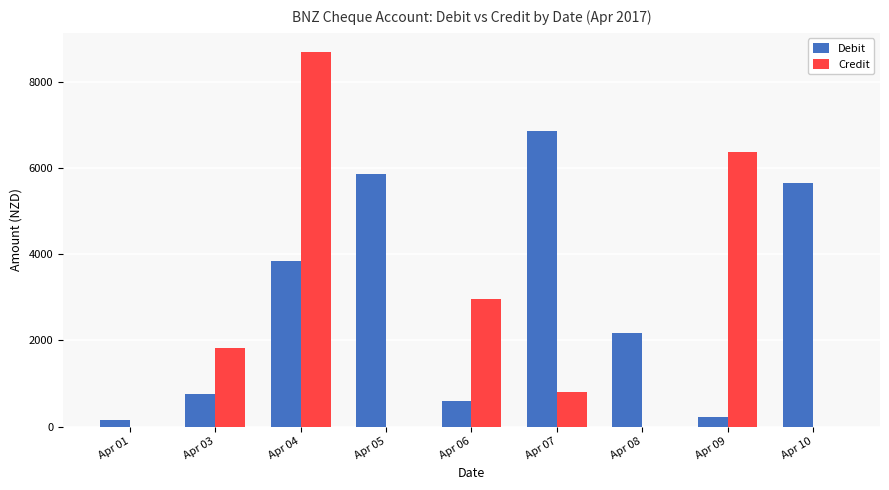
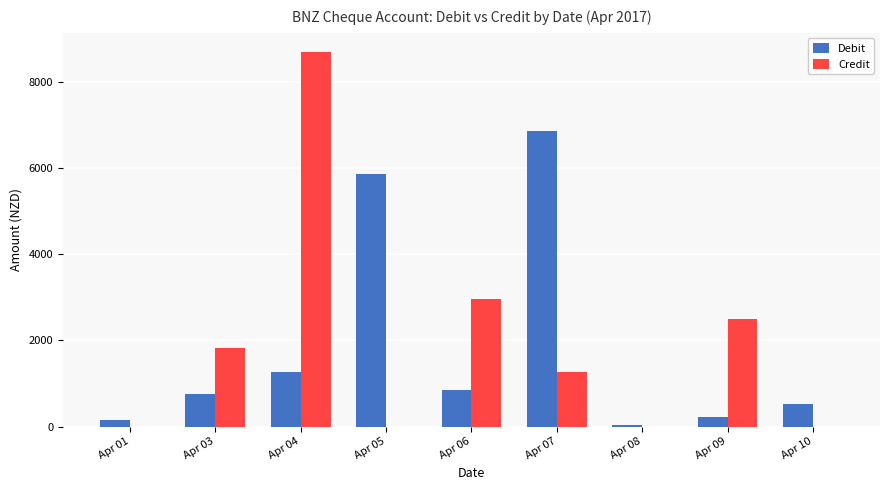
  {
    "Debit": {
      "Apr 01": 200,
      "Apr 03": 800,
-     "Apr 04": 3800,
+     "Apr 04": 1300,
      "Apr 05": 5900,
-     "Apr 06": 600,
+     "Apr 06": 900,
      "Apr 07": 6900,
-     "Apr 08": 2200,
+     "Apr 08": 0,
      "Apr 09": 200,
-     "Apr 10": 5600
+     "Apr 10": 500
    },
    "Credit": {
      "Apr 01": 0,
      "Apr 03": 1800,
      "Apr 04": 8700,
      "Apr 05": 0,
      "Apr 06": 3000,
-     "Apr 07": 800,
+     "Apr 07": 1300,
      "Apr 08": 0,
-     "Apr 09": 6400,
+     "Apr 09": 2500,
      "Apr 10": 0
    }
  }
